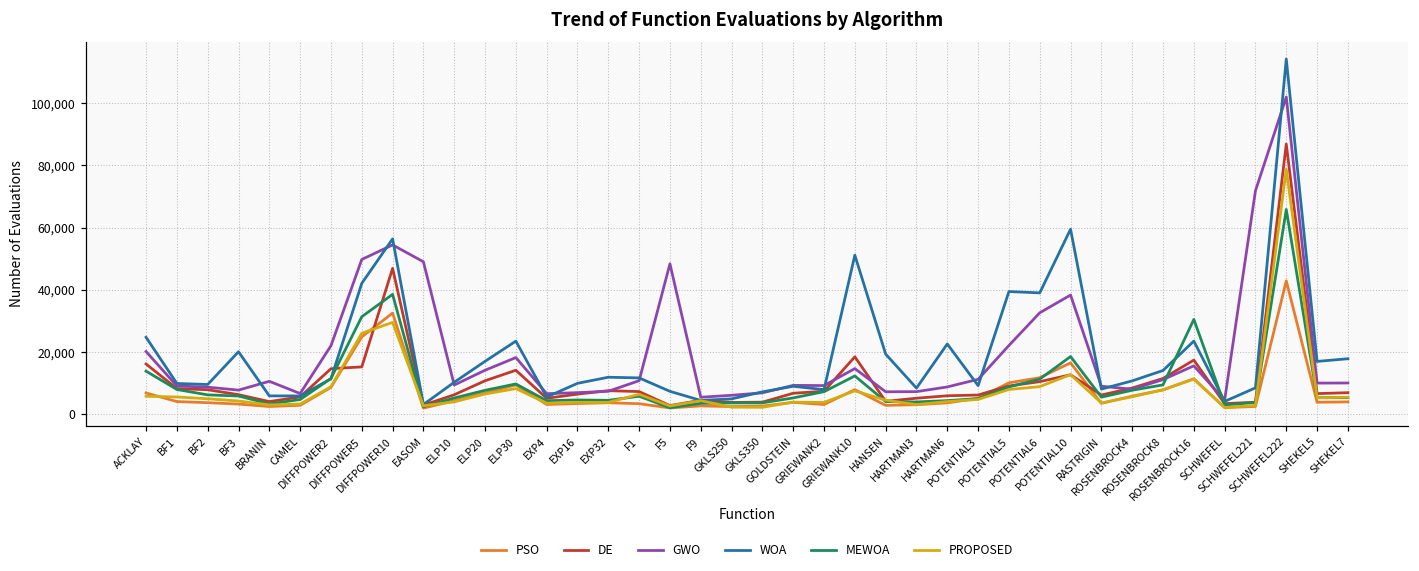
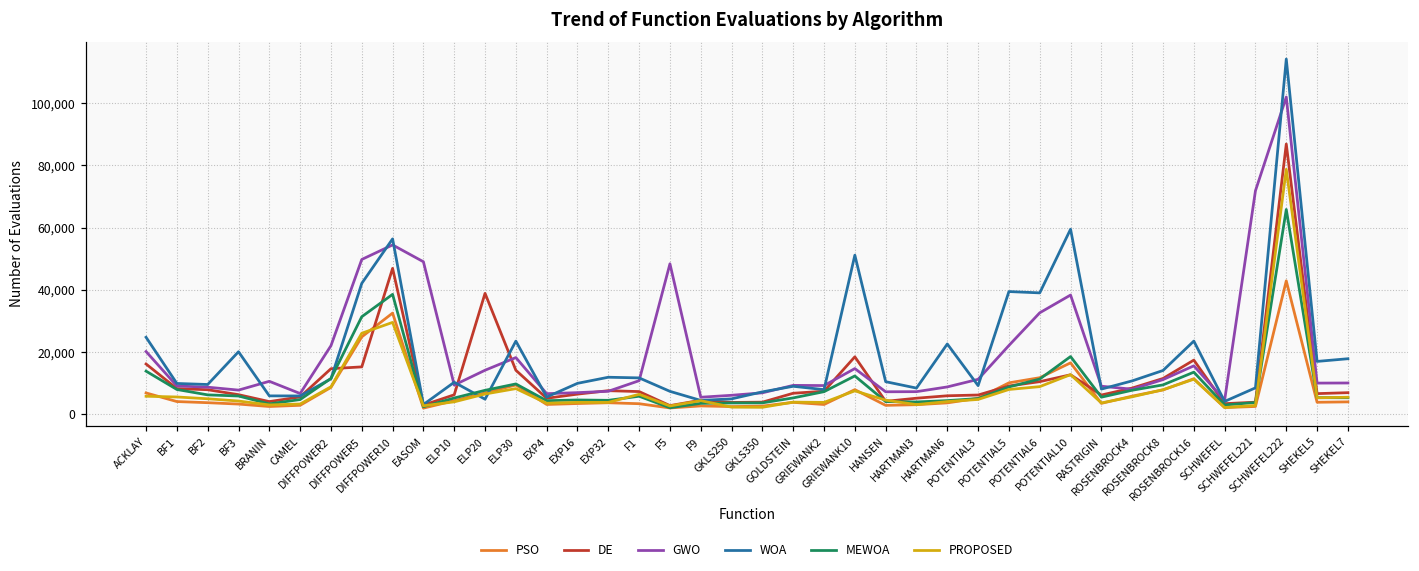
  {
    "DE": {
      "ACKLAY": "16,000",
      "DIFFPOWER2": "15,000",
      "DIFFPOWER5": "15,000",
      "DIFFPOWER10": "47,000",
      "ELP10": "6,000",
-     "ELP20": "11,000",
+     "ELP20": "39,000",
      "ELP30": "14,000",
      "GOLDSTEIN": "7,000",
      "GRIEWANK10": "18,000",
      "HARTMAN3": "5,000",
      "HARTMAN6": "6,000",
      "POTENTIAL3": "6,000",
      "ROSENBROCK16": "17,000",
      "SCHWEFEL222": "87,000",
      "SHEKEL5": "7,000",
      "SHEKEL7": "7,000"
    },
    "GWO": {
      "ACKLAY": "20,000",
      "BF3": "8,000",
      "BRANIN": "11,000",
      "DIFFPOWER2": "22,000",
      "DIFFPOWER5": "50,000",
      "DIFFPOWER10": "54,000",
      "EASOM": "49,000",
      "ELP20": "14,000",
      "ELP30": "18,000",
      "EXP4": "7,000",
      "F1": "11,000",
      "F5": "48,000",
      "F9": "6,000",
      "GKLS250": "6,000",
      "GRIEWANK2": "9,000",
      "GRIEWANK10": "15,000",
      "HANSEN": "7,000",
      "HARTMAN3": "7,000",
      "HARTMAN6": "9,000",
      "POTENTIAL3": "11,000",
      "POTENTIAL5": "22,000",
      "POTENTIAL6": "33,000",
      "POTENTIAL10": "38,000",
      "RASTRIGIN": "9,000",
      "ROSENBROCK16": "16,000",
      "SCHWEFEL221": "72,000",
      "SCHWEFEL222": "102,000",
      "SHEKEL5": "10,000",
      "SHEKEL7": "10,000"
    },
    "WOA": {
      "ACKLAY": "25,000",
      "BF3": "20,000",
      "BRANIN": "6,000",
      "DIFFPOWER5": "42,000",
      "DIFFPOWER10": "56,000",
-     "ELP20": "17,000",
+     "ELP20": "5,000",
      "ELP30": "24,000",
      "EXP16": "10,000",
      "EXP32": "12,000",
      "F1": "12,000",
      "F5": "7,000",
      "GKLS250": "5,000",
      "GRIEWANK10": "51,000",
-     "HANSEN": "19,000",
+     "HANSEN": "10,000",
      "HARTMAN3": "8,000",
      "HARTMAN6": "23,000",
      "POTENTIAL3": "9,000",
      "POTENTIAL5": "39,000",
      "POTENTIAL6": "39,000",
      "POTENTIAL10": "59,000",
      "RASTRIGIN": "8,000",
      "ROSENBROCK4": "11,000",
      "ROSENBROCK8": "14,000",
      "ROSENBROCK16": "24,000",
      "SCHWEFEL221": "9,000",
      "SCHWEFEL222": "114,000",
      "SHEKEL5": "17,000",
      "SHEKEL7": "18,000"
    },
    "MEWOA": {
      "ACKLAY": "14,000",
      "BF2": "6,000",
      "DIFFPOWER5": "31,000",
      "DIFFPOWER10": "39,000",
      "GOLDSTEIN": "5,000",
      "GRIEWANK10": "12,000",
      "POTENTIAL10": "19,000",
      "ROSENBROCK8": "9,000",
-     "ROSENBROCK16": "31,000",
+     "ROSENBROCK16": "14,000",
      "SCHWEFEL222": "66,000"
    }
  }
